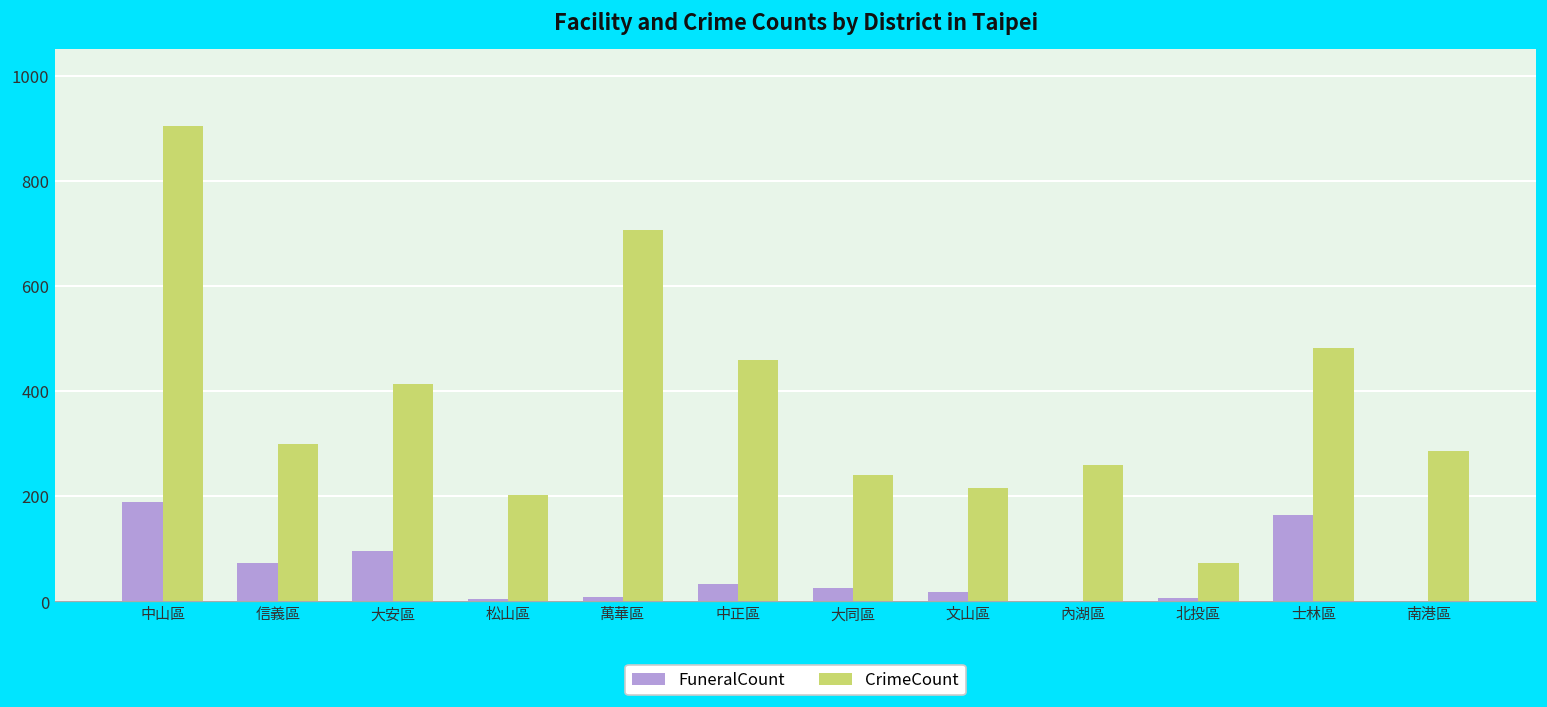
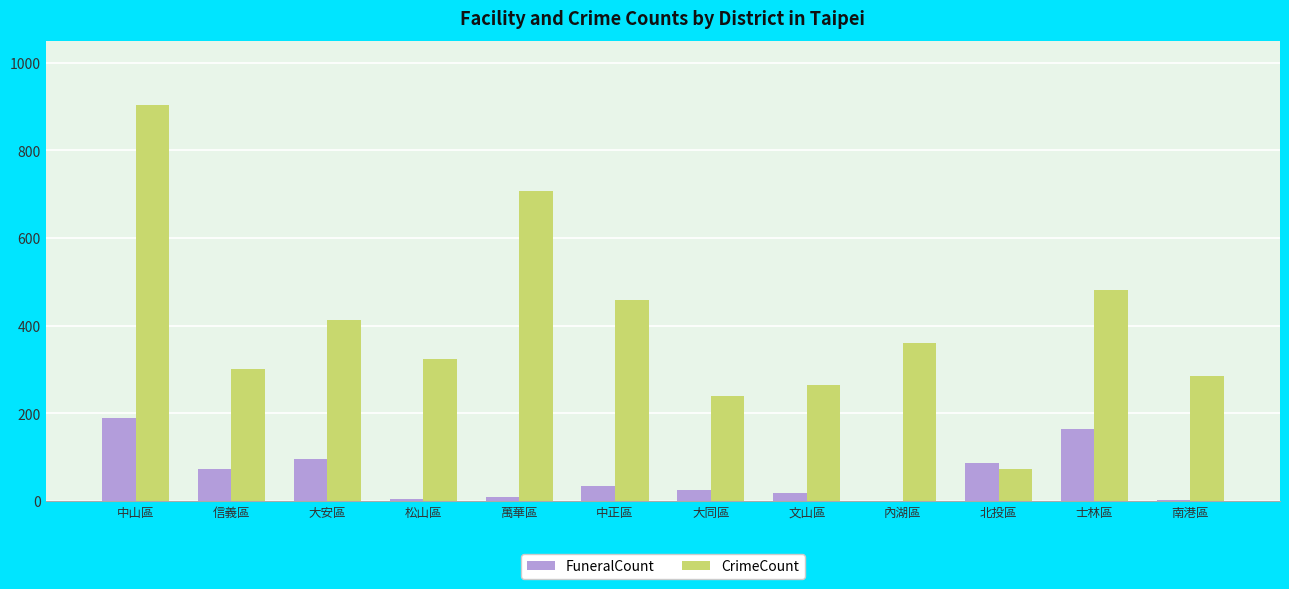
  {
    "FuneralCount": {
      "中山區": 190,
      "信義區": 70,
      "大安區": 100,
      "萬華區": 10,
      "中正區": 30,
      "大同區": 30,
      "文山區": 20,
      "內湖區": 0,
-     "北投區": 10,
+     "北投區": 90,
      "士林區": 160
    },
    "CrimeCount": {
      "中山區": 900,
      "信義區": 300,
      "大安區": 410,
-     "松山區": 200,
+     "松山區": 330,
      "萬華區": 710,
      "中正區": 460,
      "大同區": 240,
-     "文山區": 220,
-     "內湖區": 260,
+     "文山區": 270,
+     "內湖區": 360,
      "北投區": 70,
      "士林區": 480,
      "南港區": 290
    }
  }
